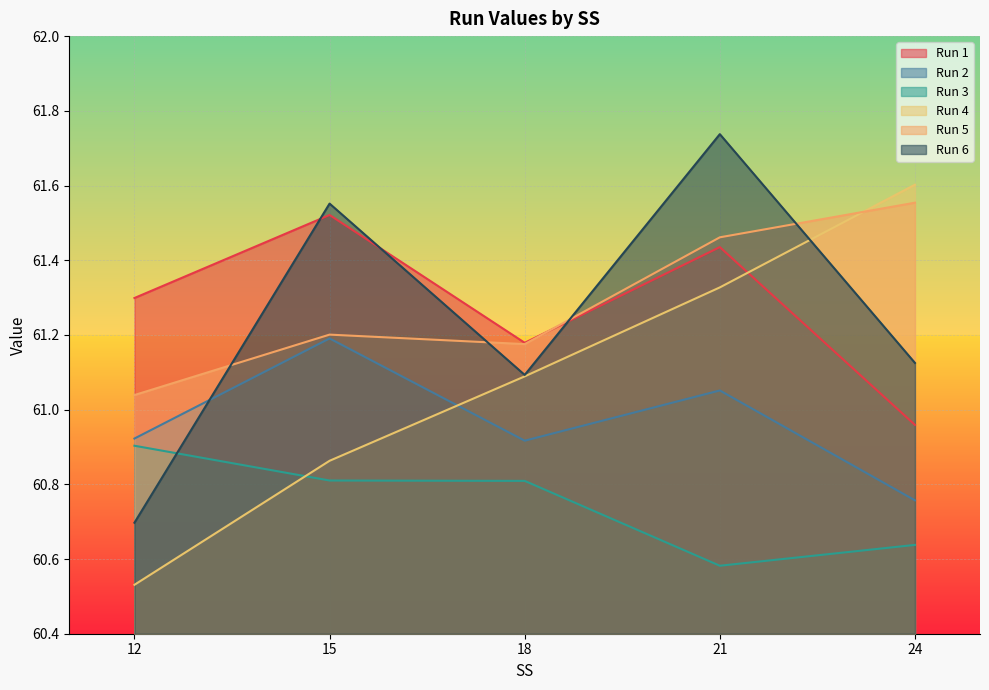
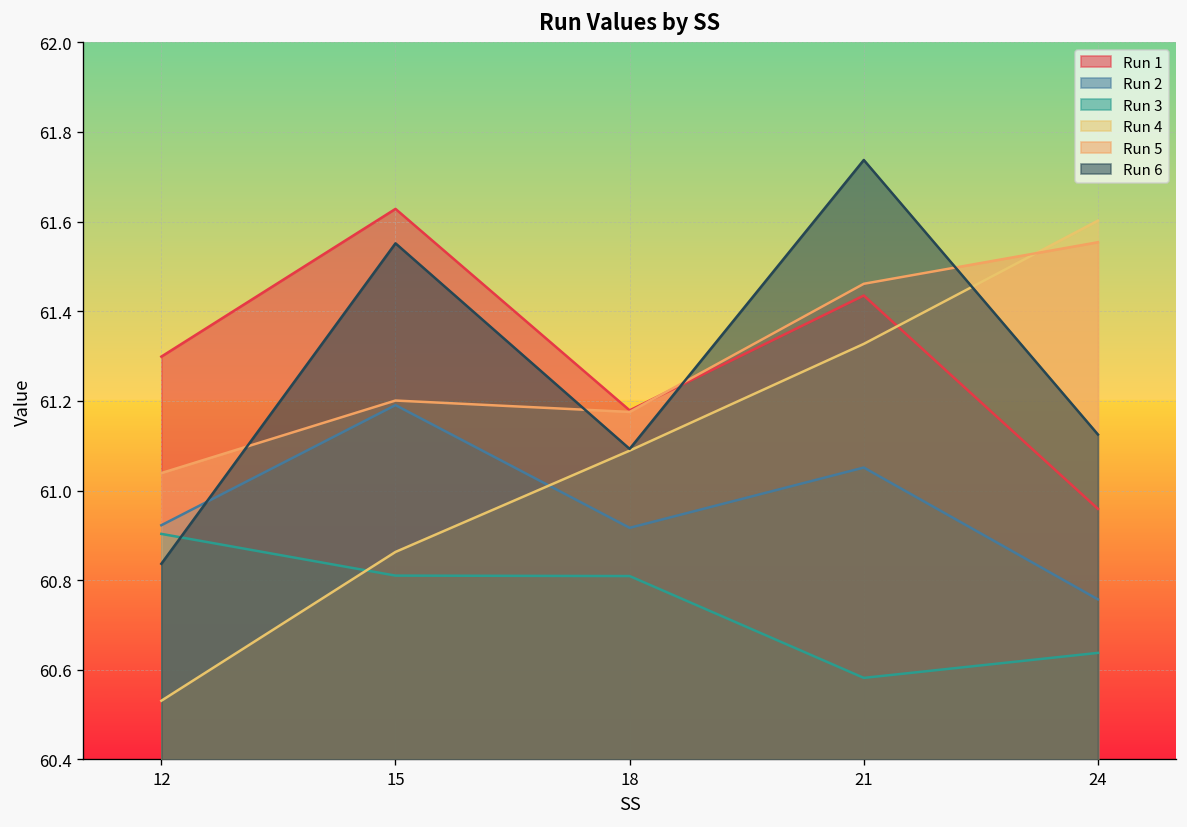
  {
    "Run 1": {
      "12": 61.30,
-     "15": 61.52,
+     "15": 61.63,
      "21": 61.44,
      "24": 60.96
    },
    "Run 6": {
-     "12": 60.70,
+     "12": 60.84,
      "15": 61.55,
      "21": 61.74,
      "24": 61.13
    }
  }
